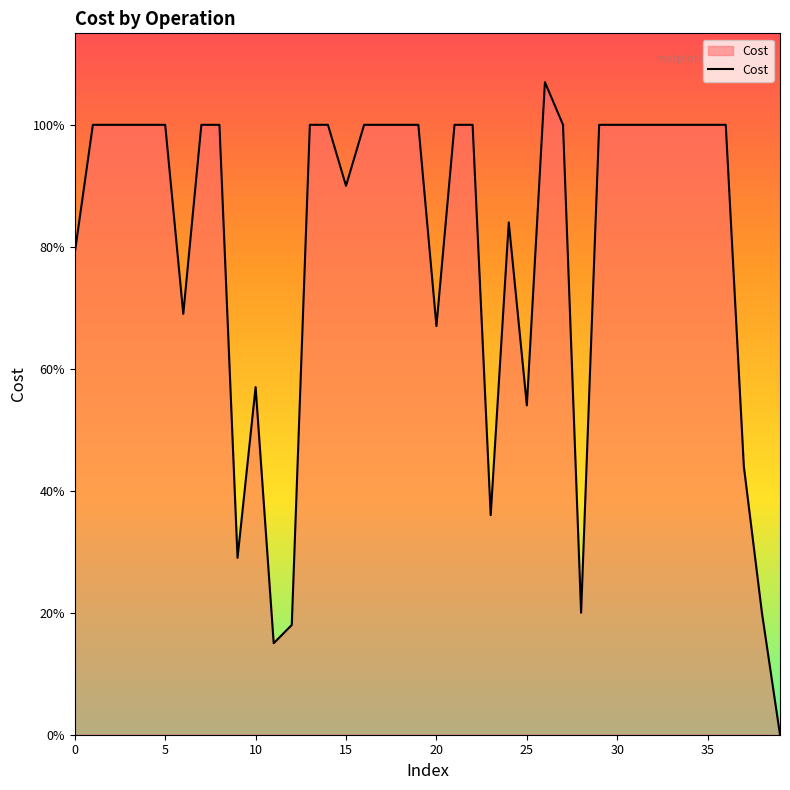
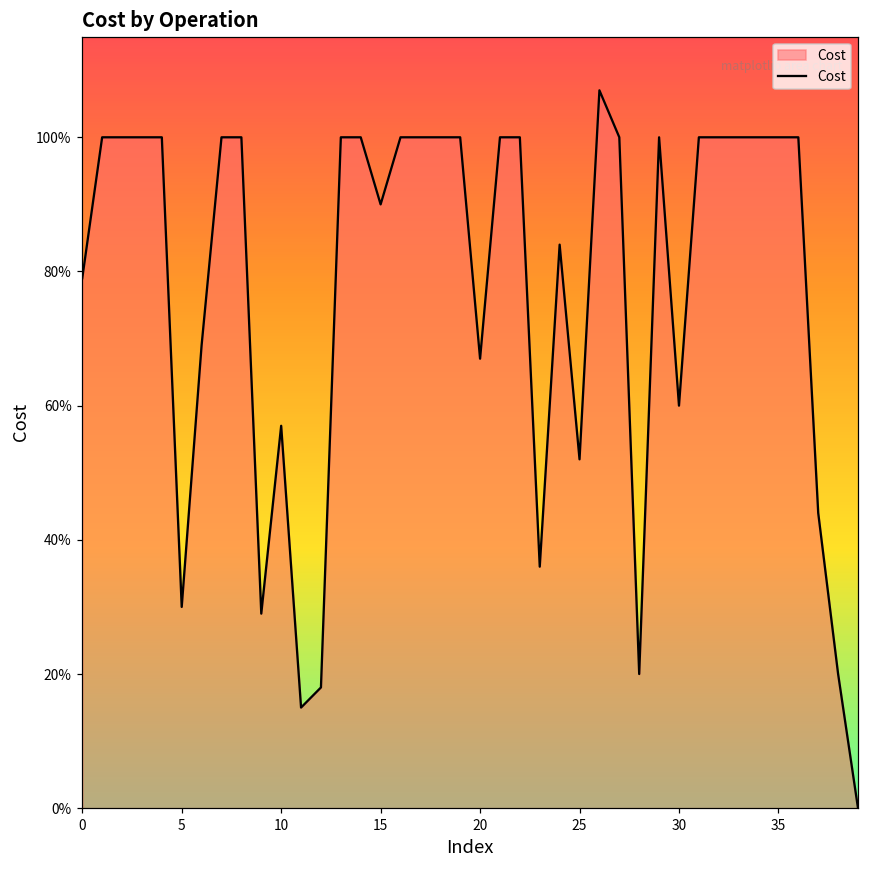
  {
    "0": "79%",
-   "5": "100%",
+   "5": "30%",
    "10": "57%",
    "15": "90%",
    "20": "67%",
-   "25": "54%",
-   "30": "100%",
+   "25": "52%",
+   "30": "60%",
    "35": "100%"
  }
